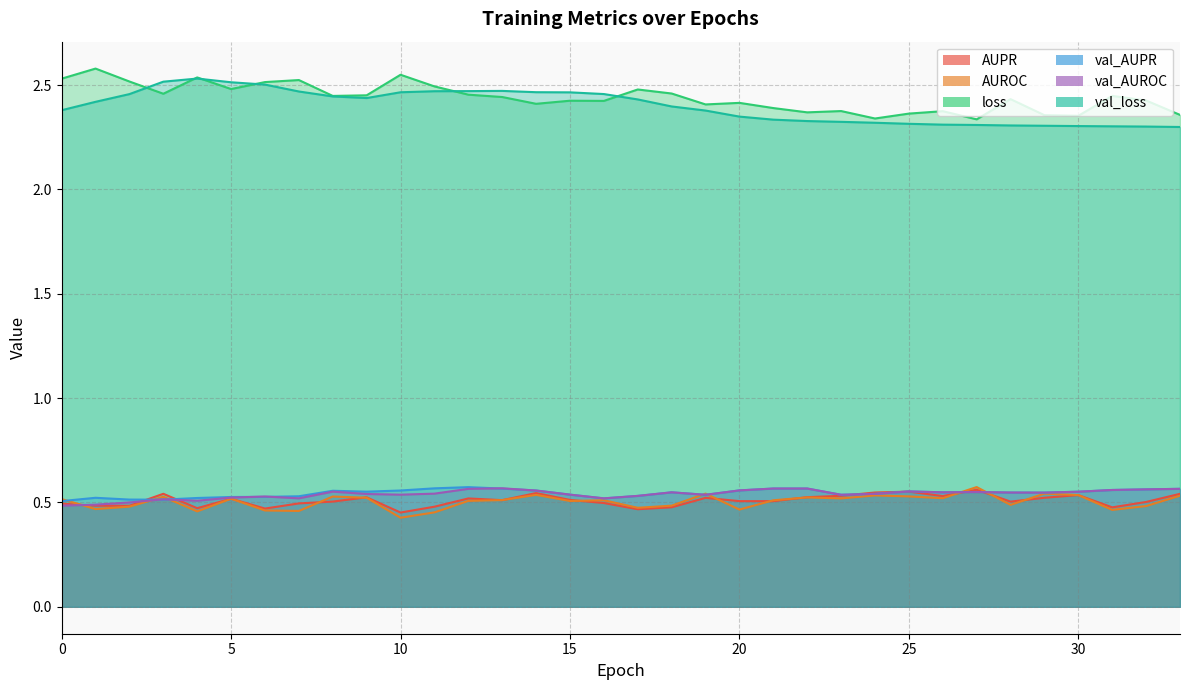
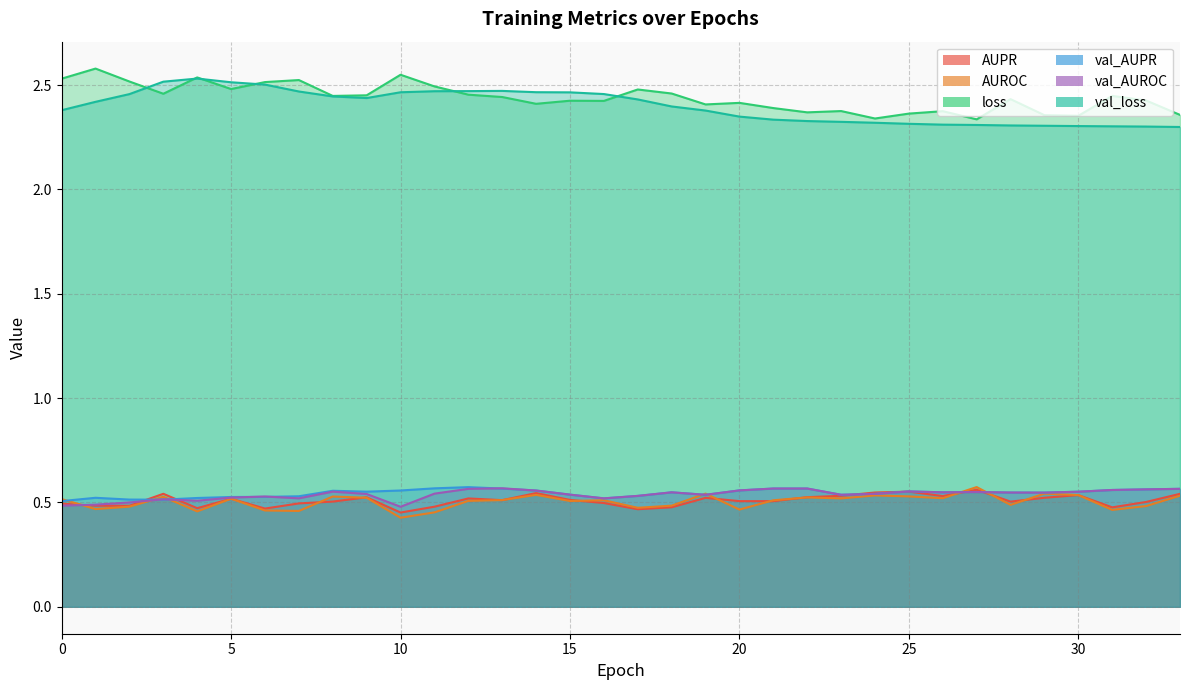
  {
    "val_AUROC": {
-     "10": 0.54
+     "10": 0.48
    }
  }
